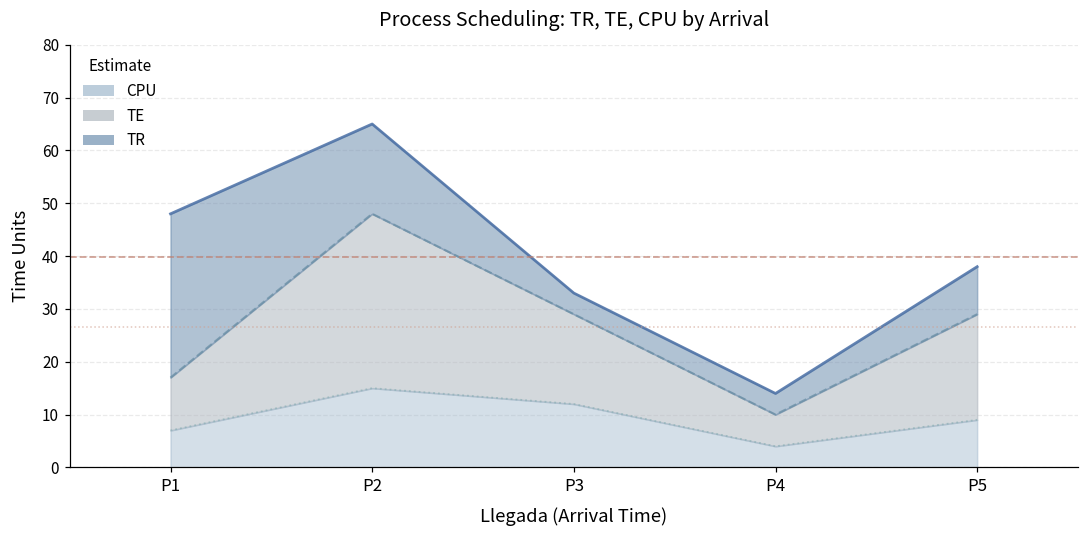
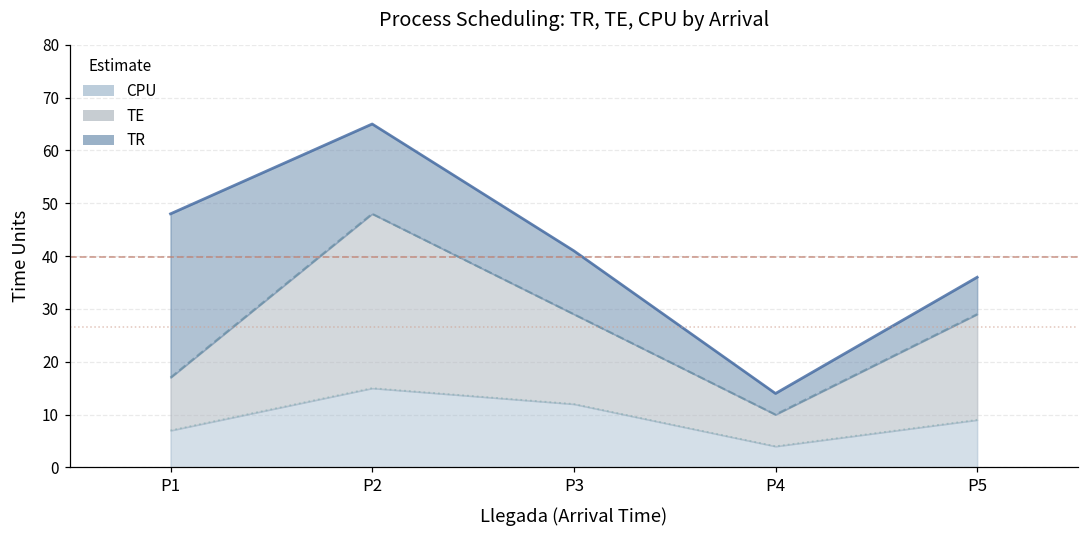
  {
    "TR": {
      "P1": 48,
      "P2": 65,
-     "P3": 33,
+     "P3": 41,
      "P4": 14,
-     "P5": 38
+     "P5": 36
    }
  }
